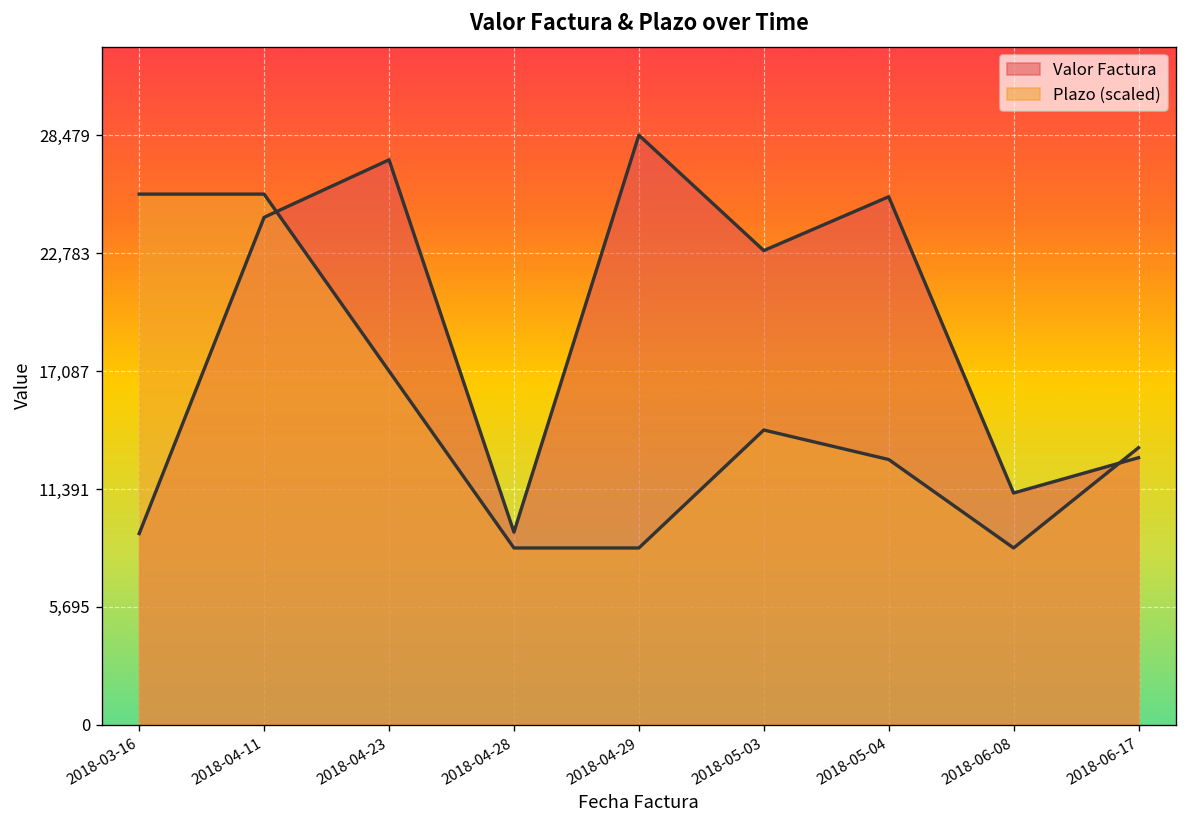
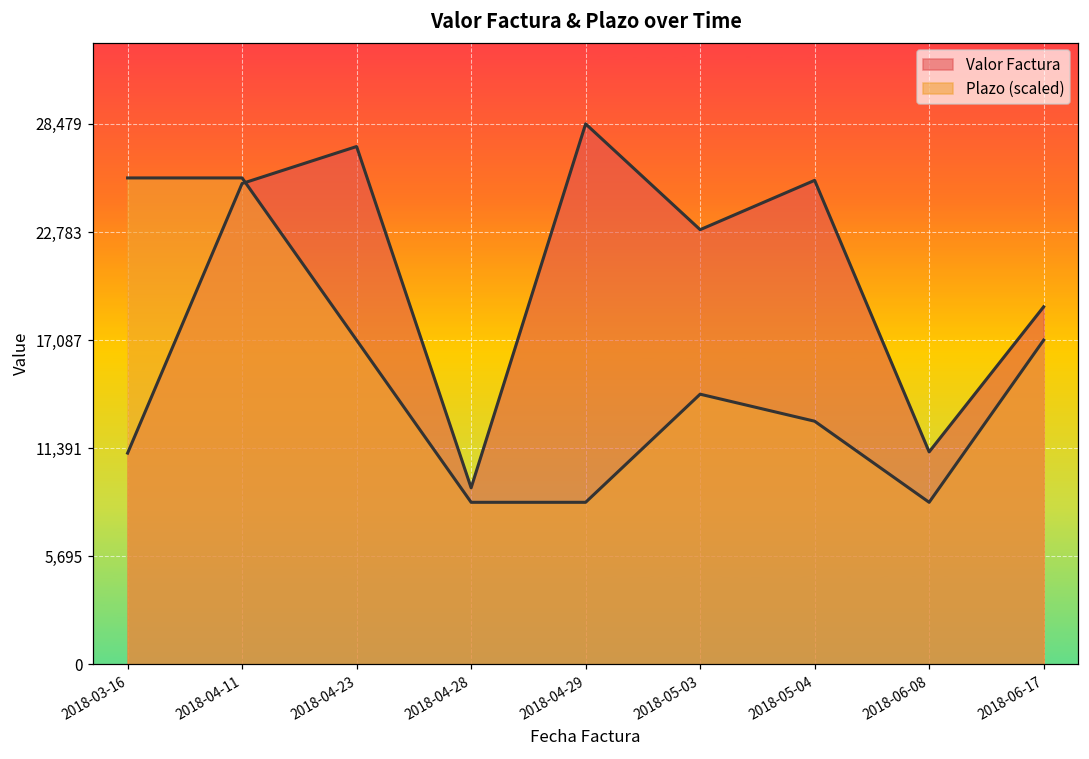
  {
    "Valor Factura": {
-     "2018-03-16": "9,200",
-     "2018-04-11": "24,500",
+     "2018-03-16": "11,100",
+     "2018-04-11": "25,300",
      "2018-04-23": "27,300",
      "2018-04-28": "9,300",
      "2018-04-29": "28,500",
      "2018-05-03": "22,900",
      "2018-05-04": "25,500",
      "2018-06-08": "11,200",
-     "2018-06-17": "12,900"
+     "2018-06-17": "18,800"
    },
    "Plazo (scaled)": {
      "2018-03-16": "25,600",
      "2018-04-11": "25,600",
      "2018-04-23": "17,100",
      "2018-04-28": "8,500",
      "2018-04-29": "8,500",
      "2018-05-03": "14,200",
      "2018-05-04": "12,800",
      "2018-06-08": "8,500",
-     "2018-06-17": "13,400"
+     "2018-06-17": "17,100"
    }
  }
